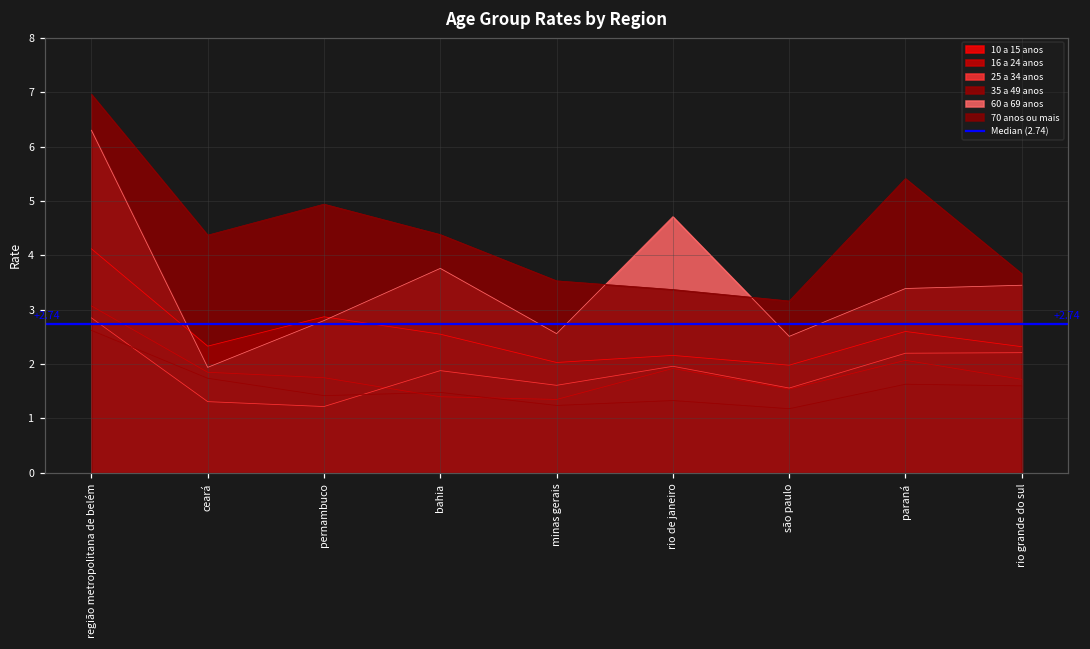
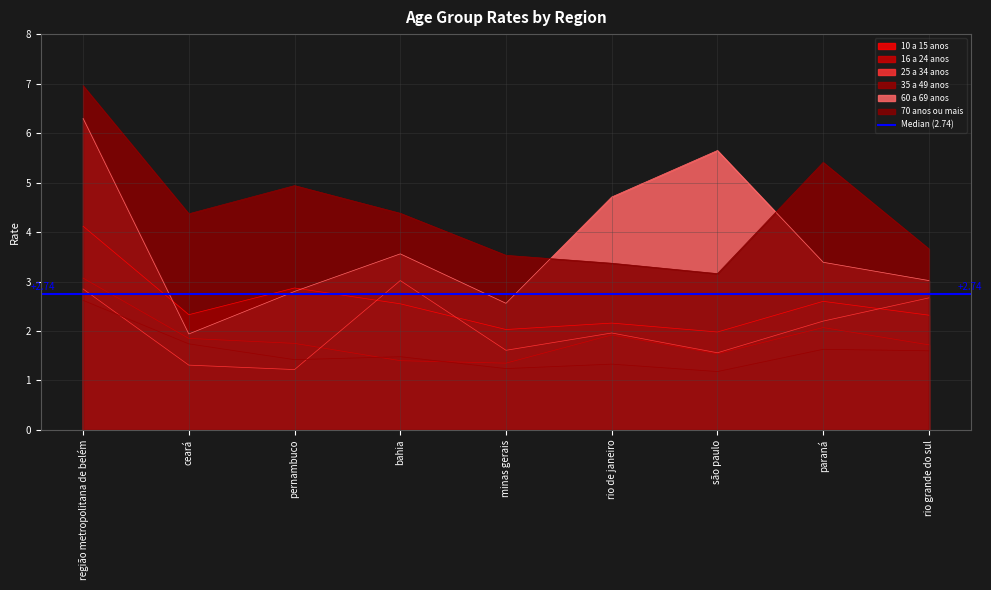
  {
    "25 a 34 anos": {
      "região metropolitana de belém": 2.9,
      "ceará": 1.3,
      "pernambuco": 1.2,
-     "bahia": 1.9,
+     "bahia": 3.0,
      "minas gerais": 1.6,
      "paraná": 2.2,
-     "rio grande do sul": 2.2
+     "rio grande do sul": 2.7
    },
    "60 a 69 anos": {
      "região metropolitana de belém": 6.3,
      "ceará": 1.9,
      "pernambuco": 2.8,
-     "bahia": 3.8,
+     "bahia": 3.6,
      "minas gerais": 2.6,
      "rio de janeiro": 4.7,
-     "são paulo": 2.5,
+     "são paulo": 5.7,
      "paraná": 3.4,
-     "rio grande do sul": 3.5
+     "rio grande do sul": 3.0
    }
  }
